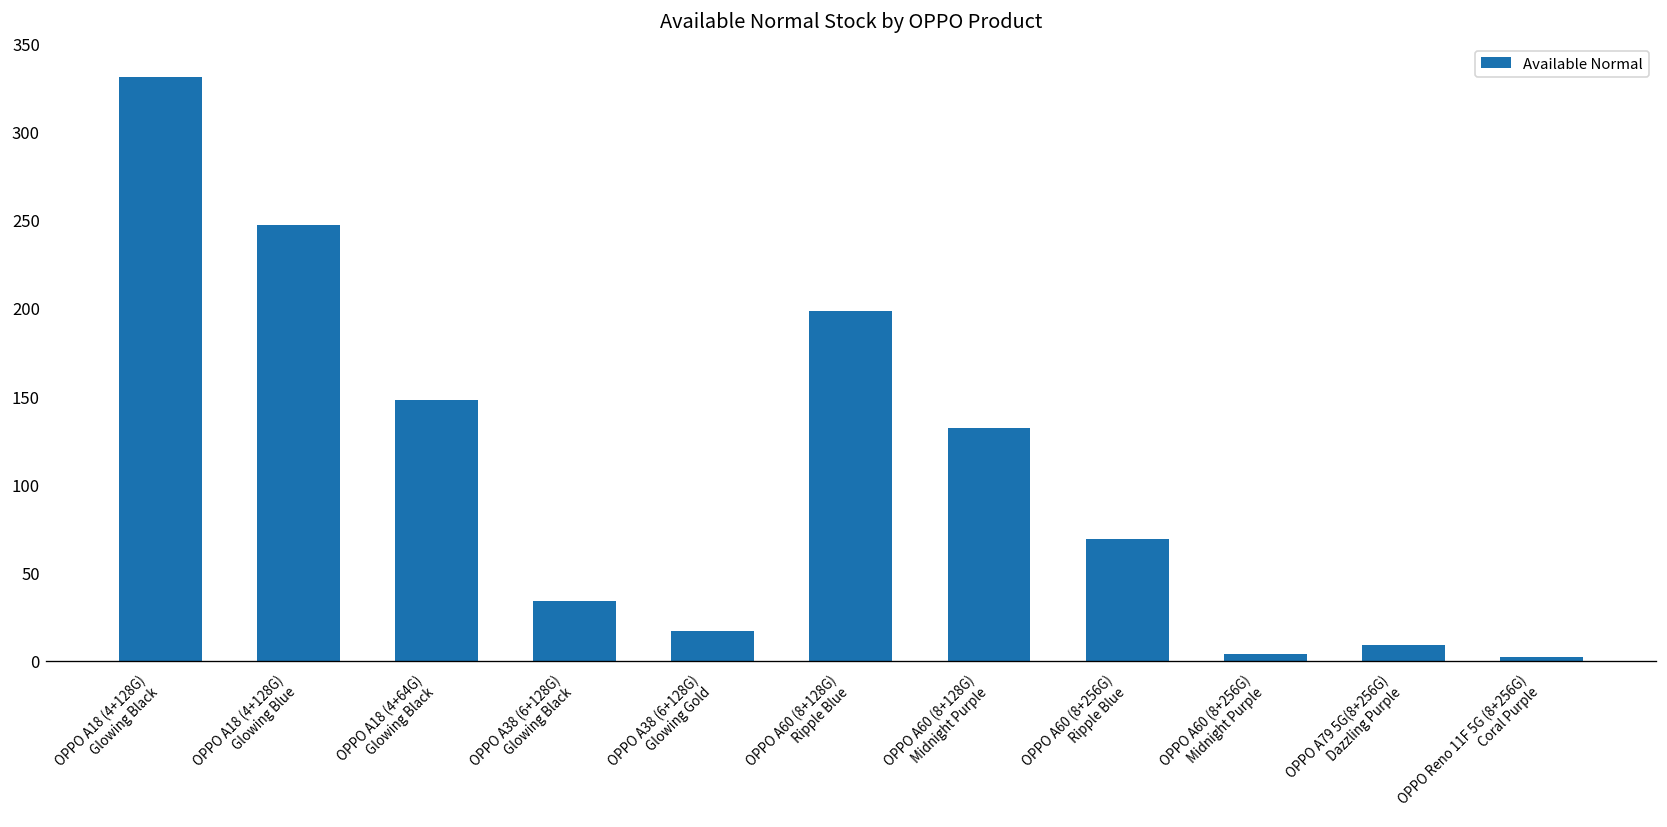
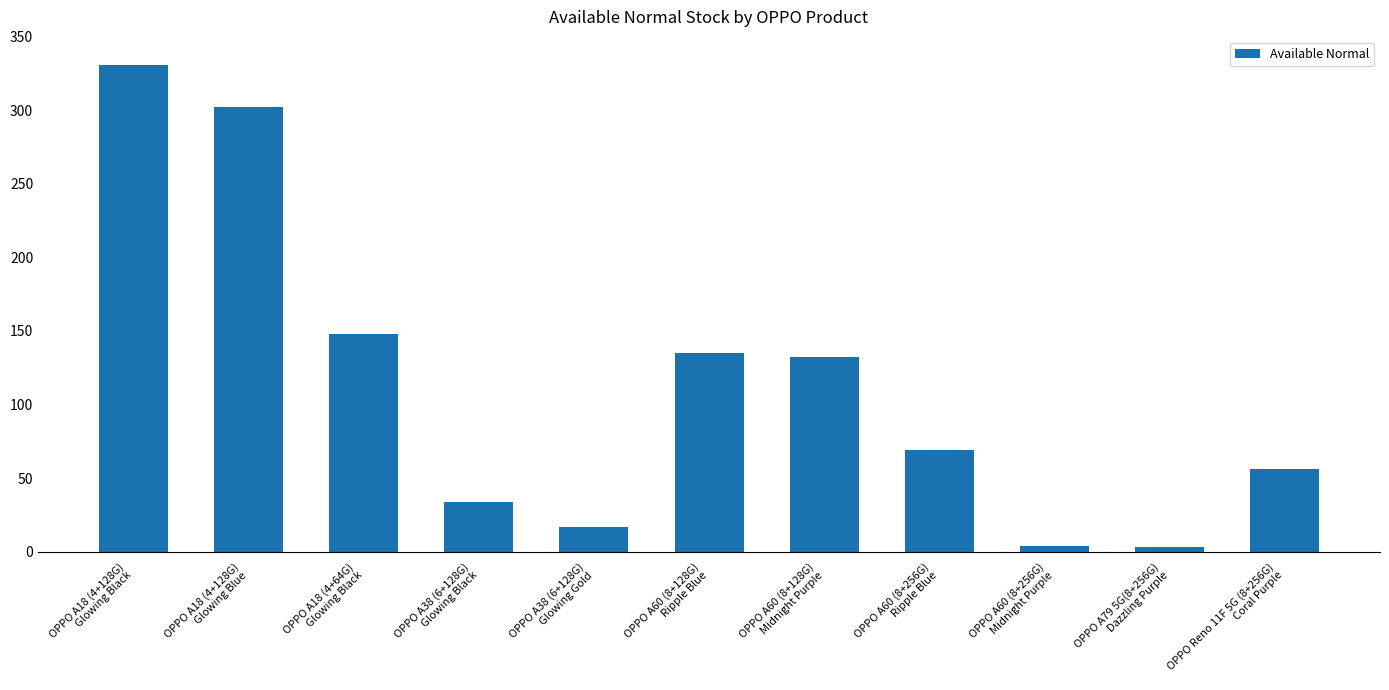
  {
    "OPPO A18 (4+128G) Glowing Black": 331,
-   "OPPO A18 (4+128G) Glowing Blue": 247,
+   "OPPO A18 (4+128G) Glowing Blue": 302,
    "OPPO A18 (4+64G) Glowing Black": 148,
    "OPPO A38 (6+128G) Glowing Black": 34,
    "OPPO A38 (6+128G) Glowing Gold": 17,
-   "OPPO A60 (8+128G) Ripple Blue": 198,
+   "OPPO A60 (8+128G) Ripple Blue": 135,
    "OPPO A60 (8+128G) Midnight Purple": 132,
    "OPPO A60 (8+256G) Ripple Blue": 69,
    "OPPO A60 (8+256G) Midnight Purple": 4,
-   "OPPO A79 5G(8+256G) Dazzling Purple": 9,
-   "OPPO Reno 11F 5G (8+256G) Coral Purple": 2
+   "OPPO A79 5G(8+256G) Dazzling Purple": 3,
+   "OPPO Reno 11F 5G (8+256G) Coral Purple": 56
  }
